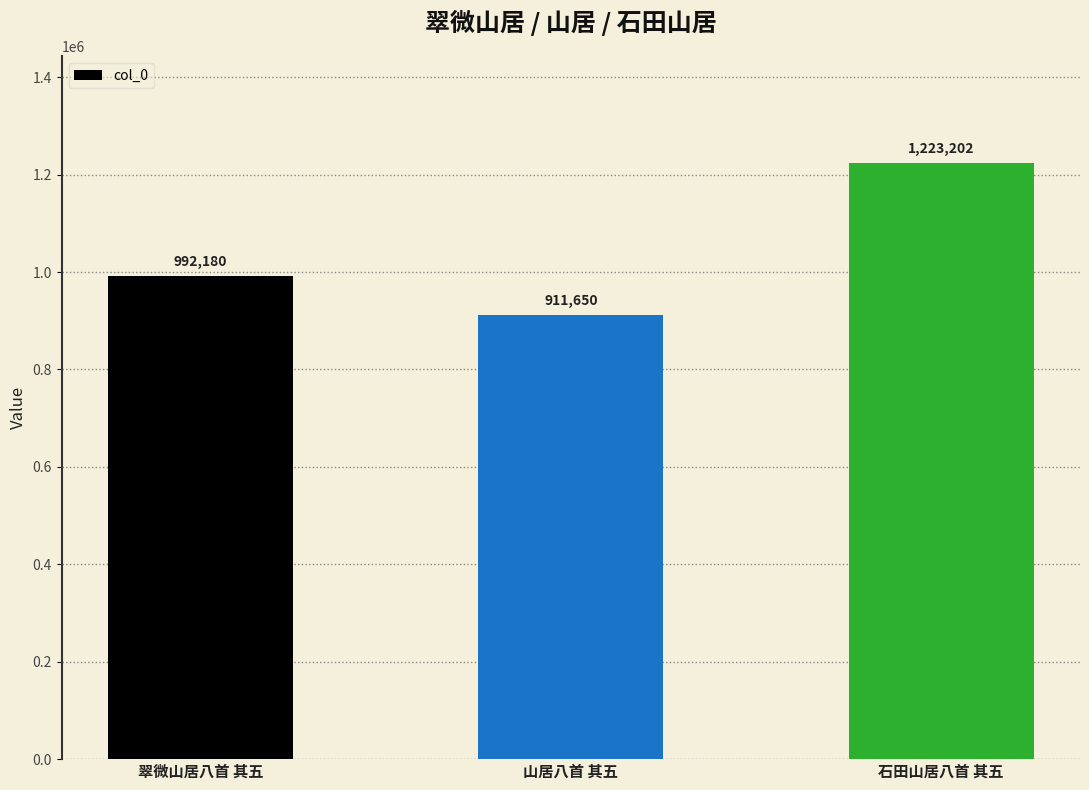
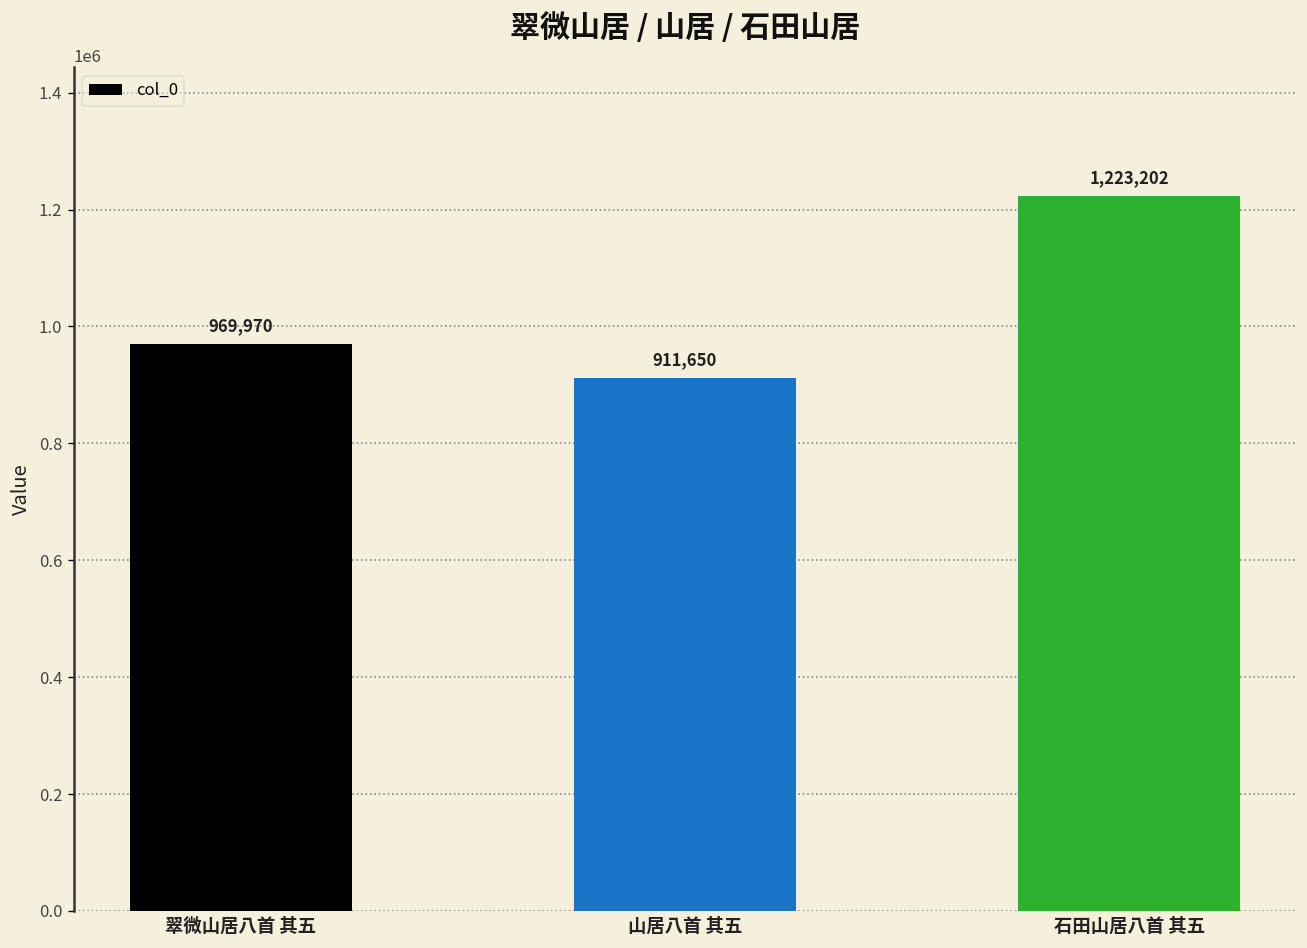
  {
-   "翠微山居八首 其五": "992,180",
+   "翠微山居八首 其五": "969,970",
    "山居八首 其五": "911,650",
    "石田山居八首 其五": "1,223,202"
  }
